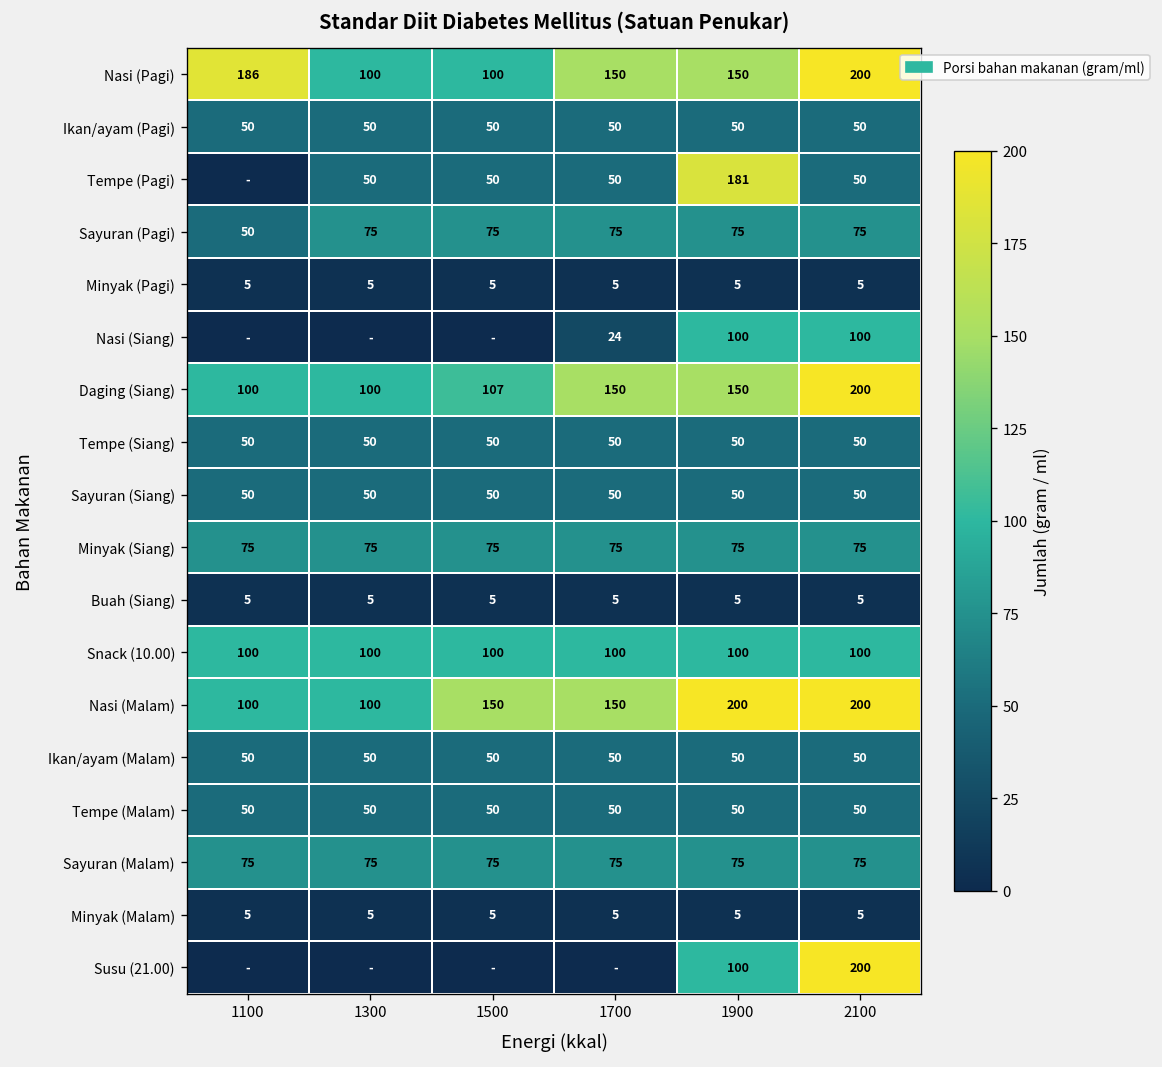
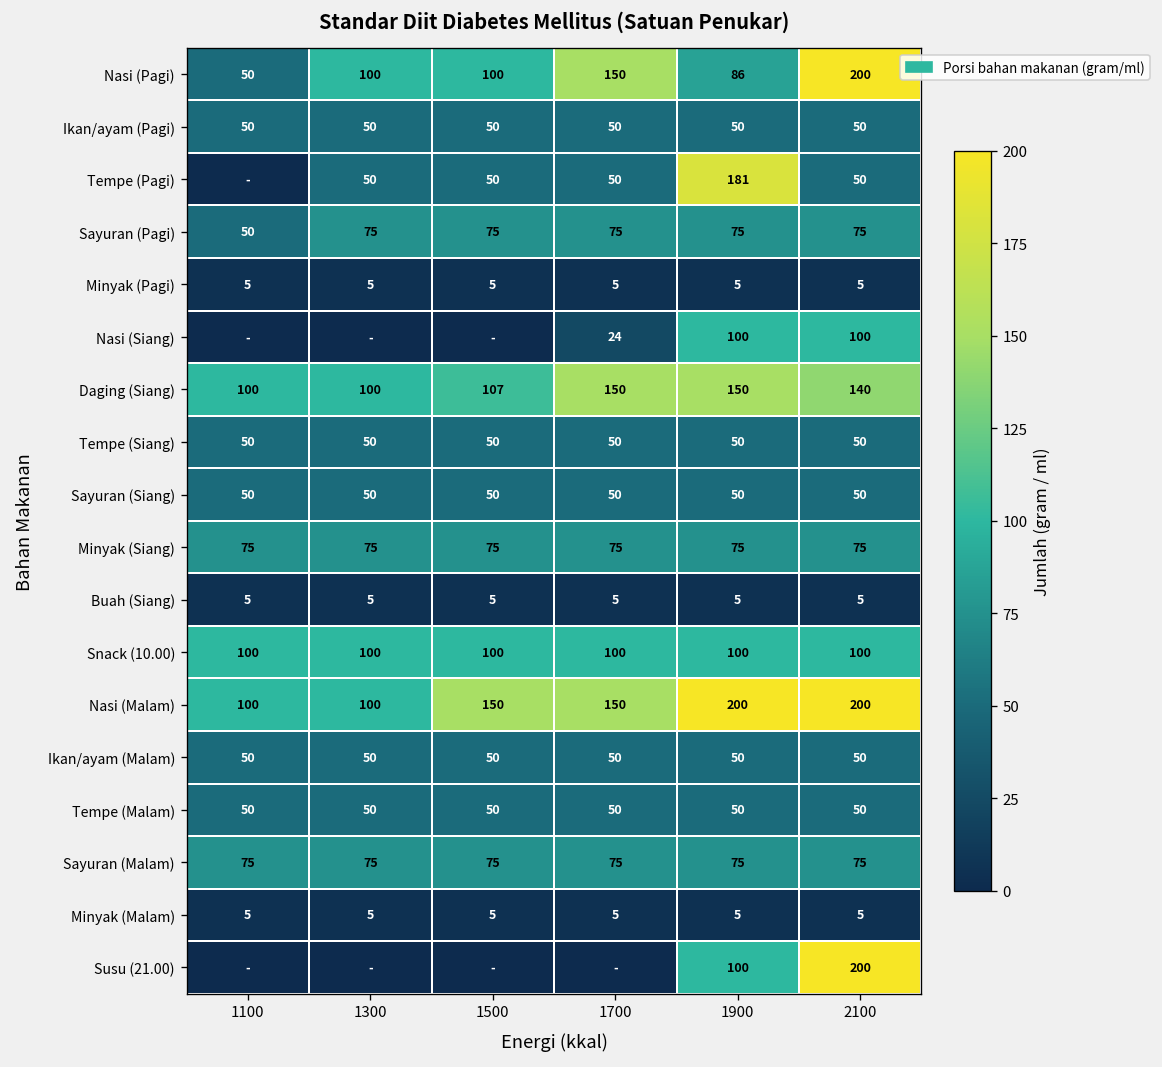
  {
    "Nasi (Pagi)": {
-     "1100": 186,
+     "1100": 50,
      "1300": 100,
      "1500": 100,
      "1700": 150,
-     "1900": 150,
+     "1900": 86,
      "2100": 200
    },
    "Ikan/ayam (Pagi)": {
      "1100": 50,
      "1300": 50,
      "1500": 50,
      "1700": 50,
      "1900": 50,
      "2100": 50
    },
    "Tempe (Pagi)": {
      "1300": 50,
      "1500": 50,
      "1700": 50,
      "1900": 181,
      "2100": 50
    },
    "Sayuran (Pagi)": {
      "1100": 50,
      "1300": 75,
      "1500": 75,
      "1700": 75,
      "1900": 75,
      "2100": 75
    },
    "Minyak (Pagi)": {
      "1100": 5,
      "1300": 5,
      "1500": 5,
      "1700": 5,
      "1900": 5,
      "2100": 5
    },
    "Nasi (Siang)": {
      "1700": 24,
      "1900": 100,
      "2100": 100
    },
    "Daging (Siang)": {
      "1100": 100,
      "1300": 100,
      "1500": 107,
      "1700": 150,
      "1900": 150,
-     "2100": 200
+     "2100": 140
    },
    "Tempe (Siang)": {
      "1100": 50,
      "1300": 50,
      "1500": 50,
      "1700": 50,
      "1900": 50,
      "2100": 50
    },
    "Sayuran (Siang)": {
      "1100": 50,
      "1300": 50,
      "1500": 50,
      "1700": 50,
      "1900": 50,
      "2100": 50
    },
    "Minyak (Siang)": {
      "1100": 75,
      "1300": 75,
      "1500": 75,
      "1700": 75,
      "1900": 75,
      "2100": 75
    },
    "Buah (Siang)": {
      "1100": 5,
      "1300": 5,
      "1500": 5,
      "1700": 5,
      "1900": 5,
      "2100": 5
    },
    "Snack (10.00)": {
      "1100": 100,
      "1300": 100,
      "1500": 100,
      "1700": 100,
      "1900": 100,
      "2100": 100
    },
    "Nasi (Malam)": {
      "1100": 100,
      "1300": 100,
      "1500": 150,
      "1700": 150,
      "1900": 200,
      "2100": 200
    },
    "Ikan/ayam (Malam)": {
      "1100": 50,
      "1300": 50,
      "1500": 50,
      "1700": 50,
      "1900": 50,
      "2100": 50
    },
    "Tempe (Malam)": {
      "1100": 50,
      "1300": 50,
      "1500": 50,
      "1700": 50,
      "1900": 50,
      "2100": 50
    },
    "Sayuran (Malam)": {
      "1100": 75,
      "1300": 75,
      "1500": 75,
      "1700": 75,
      "1900": 75,
      "2100": 75
    },
    "Minyak (Malam)": {
      "1100": 5,
      "1300": 5,
      "1500": 5,
      "1700": 5,
      "1900": 5,
      "2100": 5
    },
    "Susu (21.00)": {
      "1900": 100,
      "2100": 200
    }
  }
